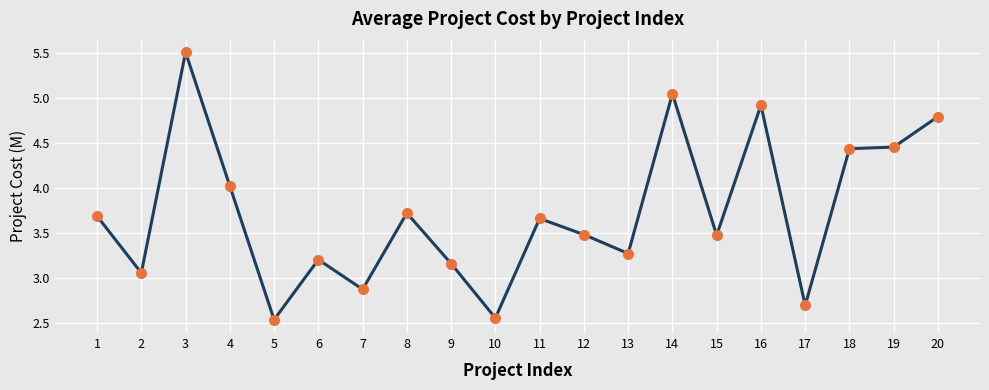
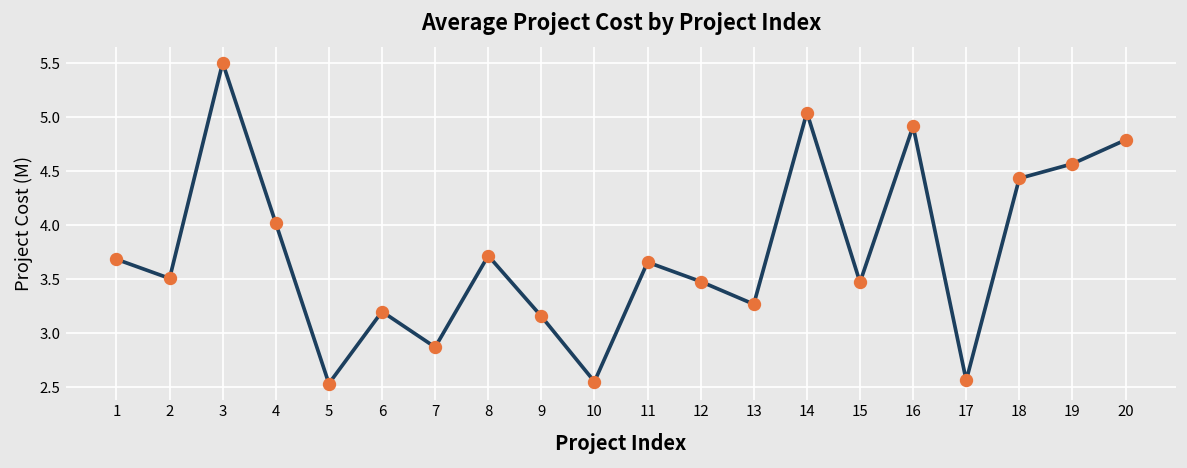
  {
    "1": 3.7,
-   "2": 3.1,
+   "2": 3.5,
    "3": 5.5,
    "4": 4.0,
    "5": 2.5,
    "6": 3.2,
    "7": 2.9,
    "8": 3.7,
    "9": 3.2,
    "10": 2.6,
    "11": 3.7,
    "12": 3.5,
    "13": 3.3,
    "14": 5.0,
    "15": 3.5,
    "16": 4.9,
-   "17": 2.7,
+   "17": 2.6,
    "18": 4.4,
-   "19": 4.5,
+   "19": 4.6,
    "20": 4.8
  }
